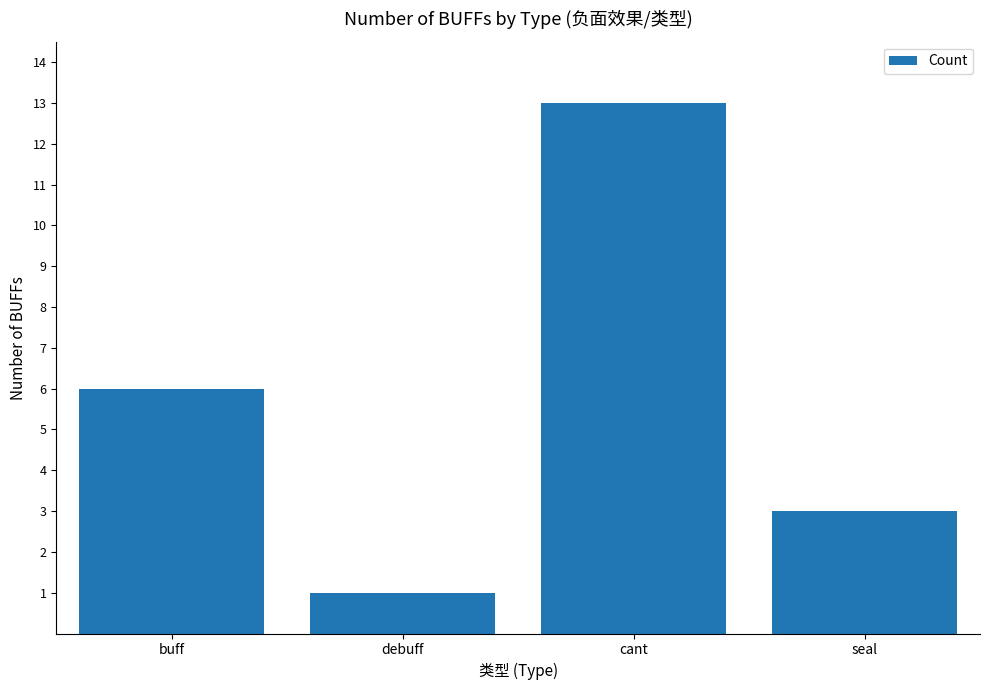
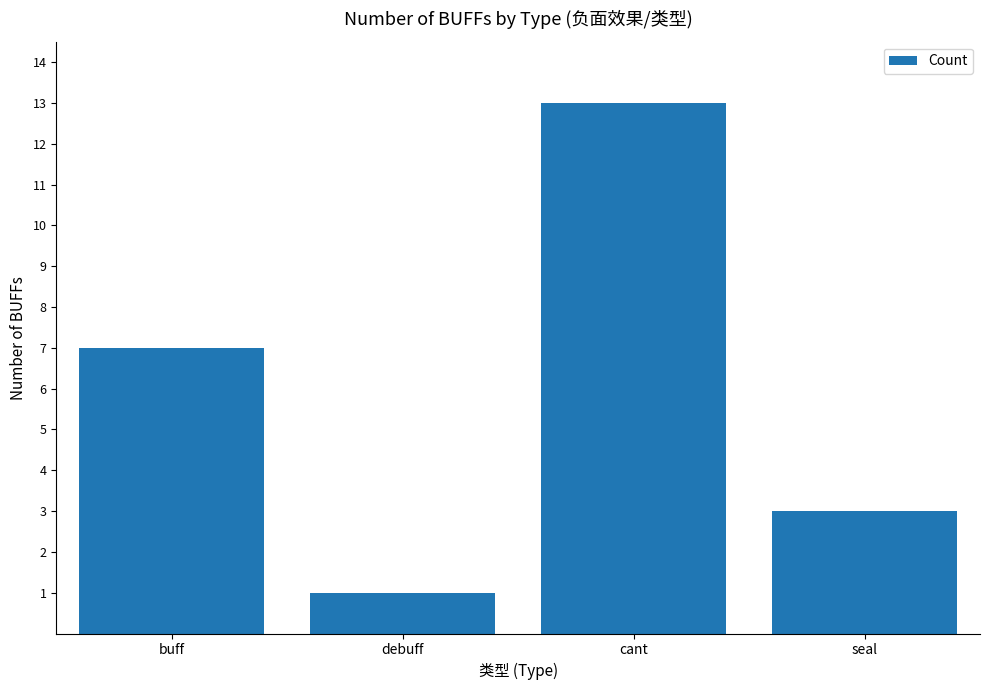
  {
-   "buff": 6,
+   "buff": 7,
    "debuff": 1,
    "cant": 13,
    "seal": 3
  }
